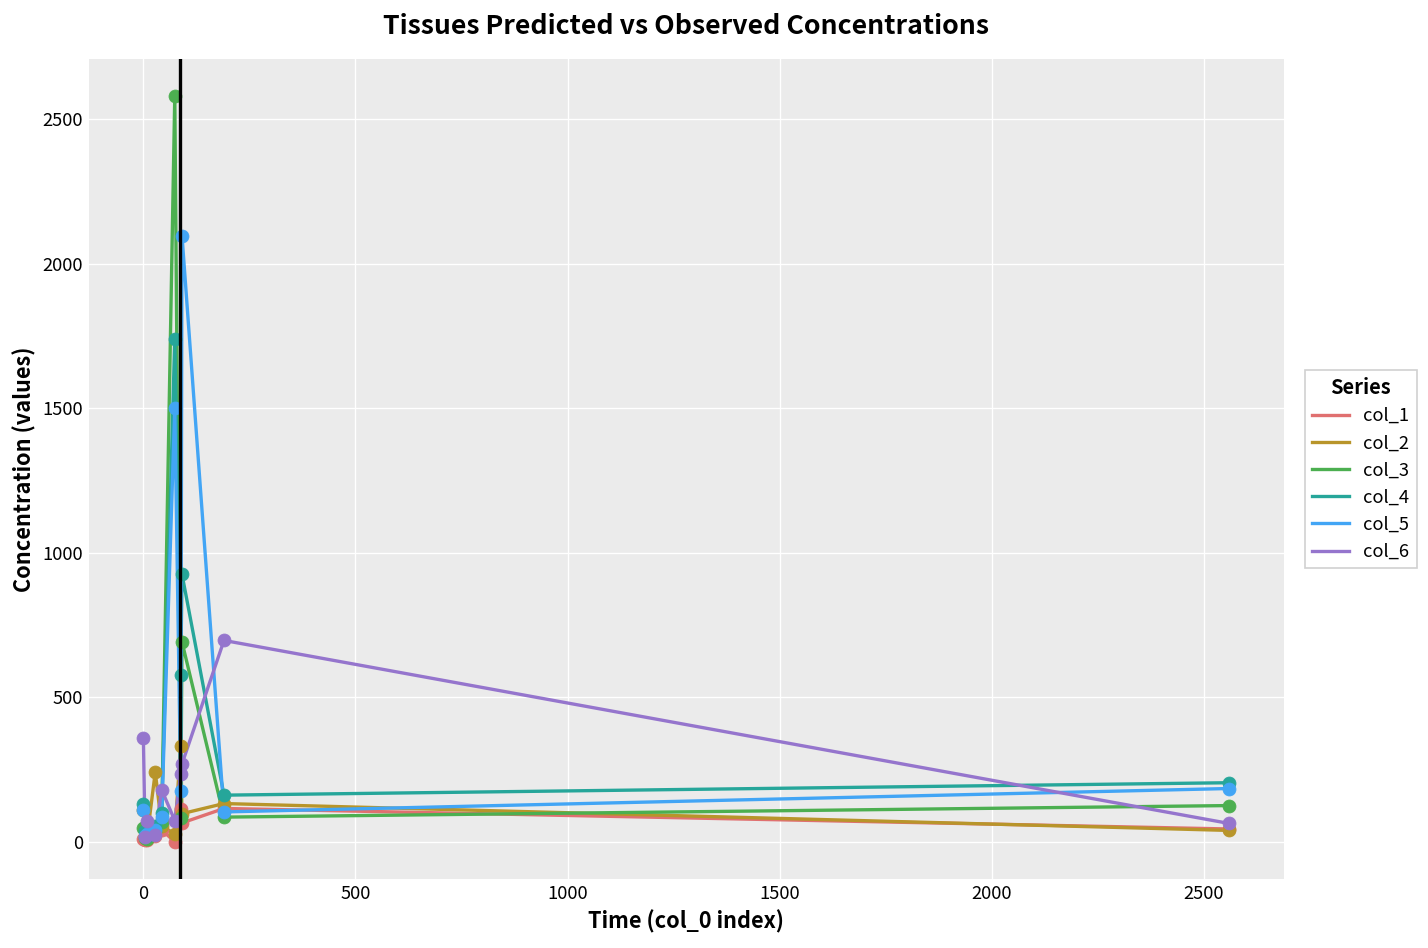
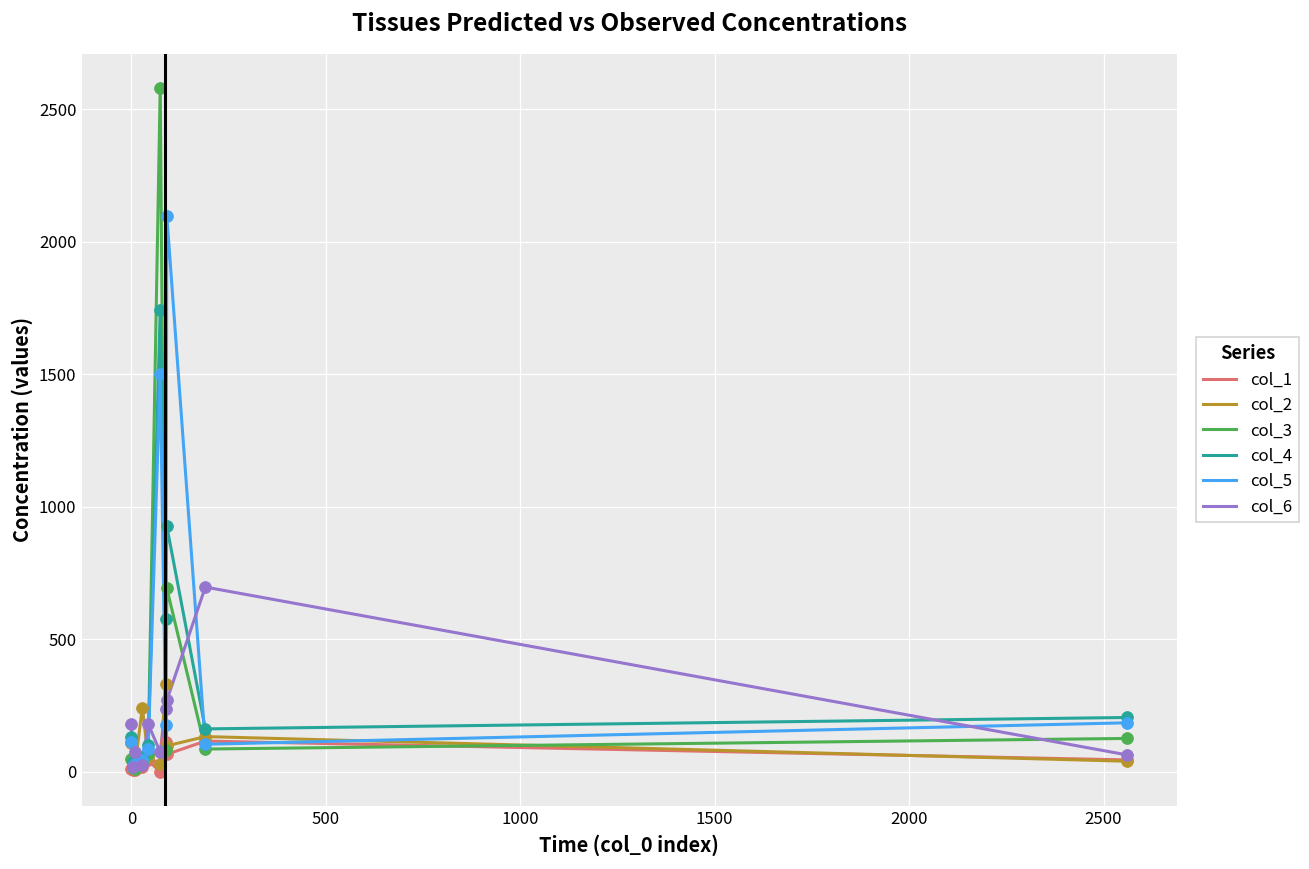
  {
    "col_4": {
      "0": 130
    },
    "col_6": {
-     "0": 360
+     "0": 180
    }
  }
